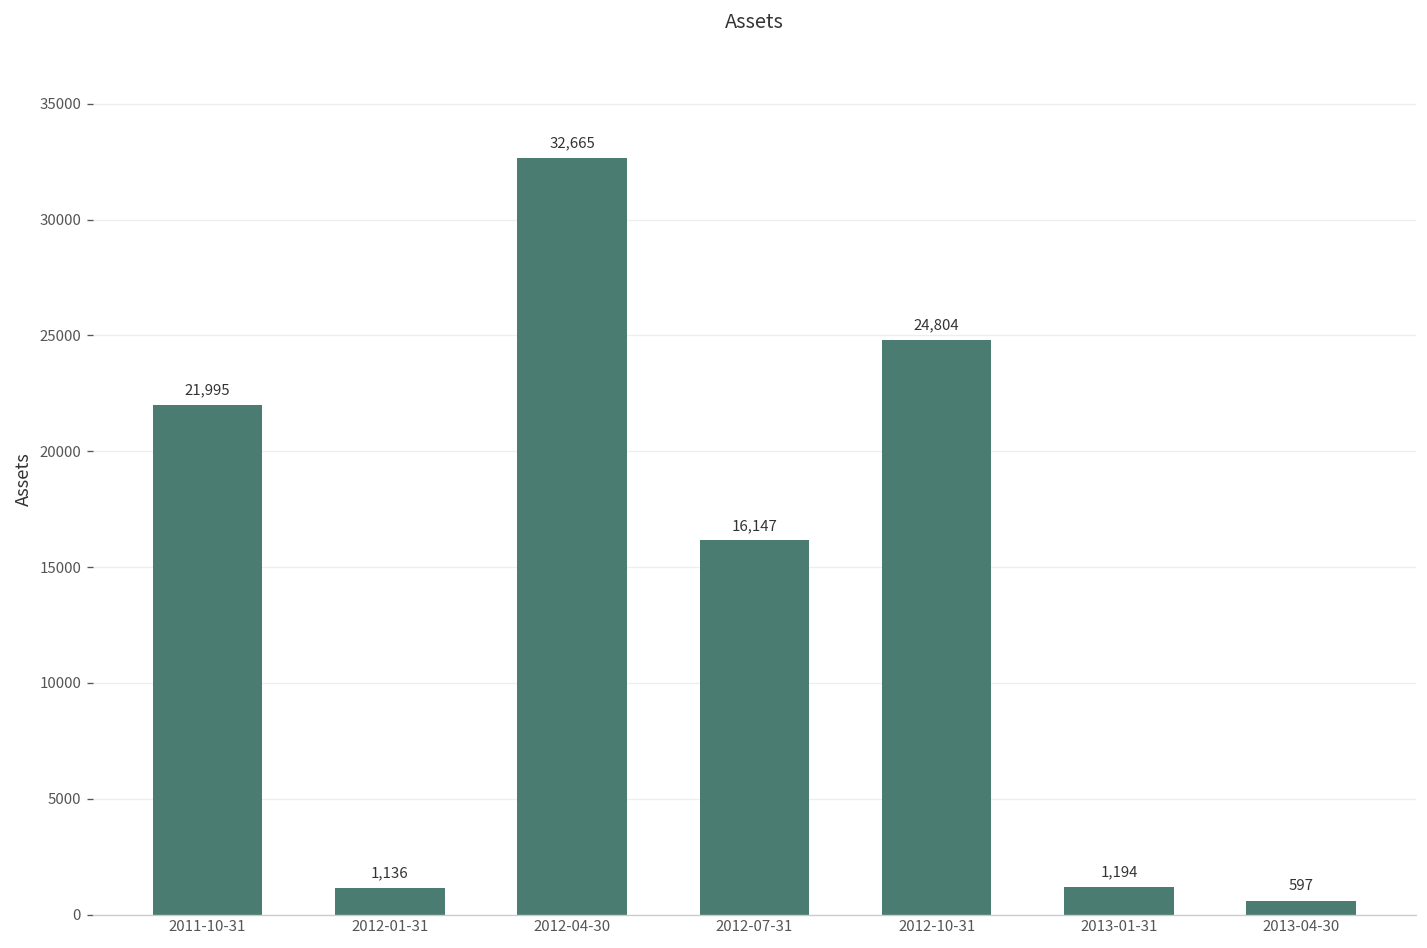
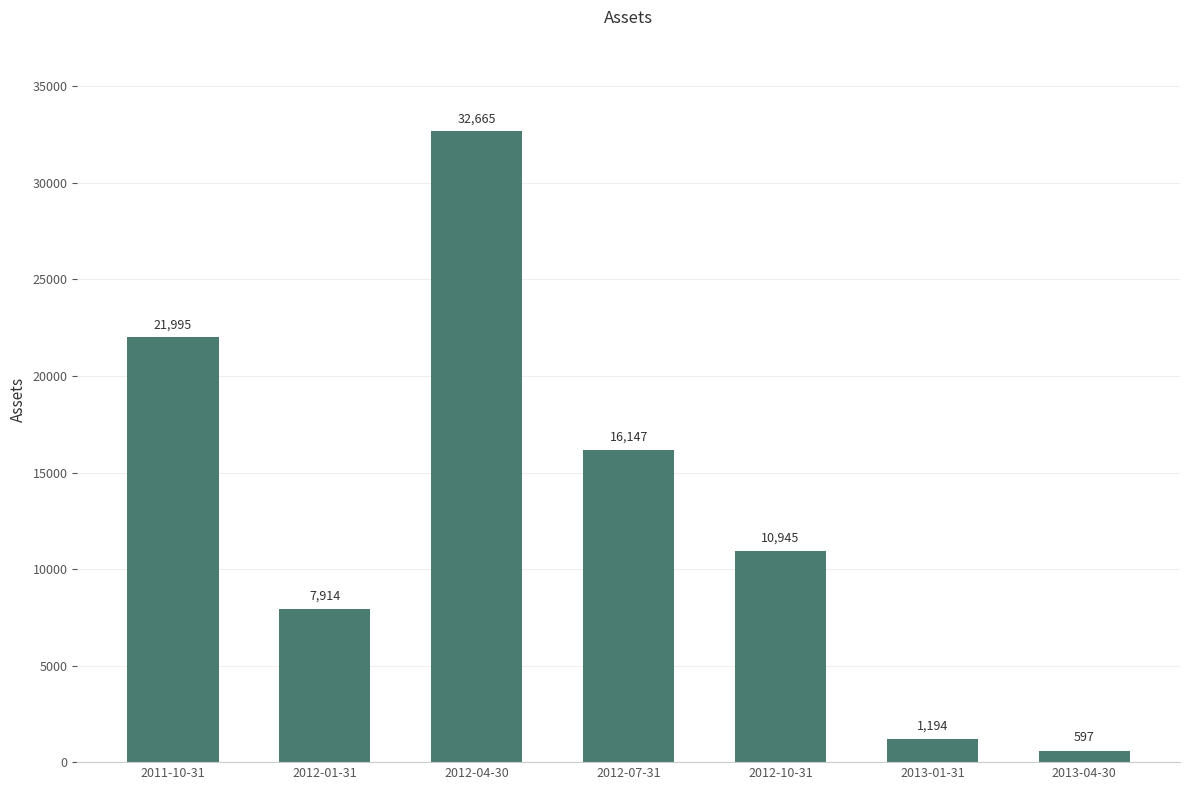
  {
    "2011-10-31": "21,995",
-   "2012-01-31": "1,136",
+   "2012-01-31": "7,914",
    "2012-04-30": "32,665",
    "2012-07-31": "16,147",
-   "2012-10-31": "24,804",
+   "2012-10-31": "10,945",
    "2013-01-31": "1,194",
    "2013-04-30": "597"
  }
